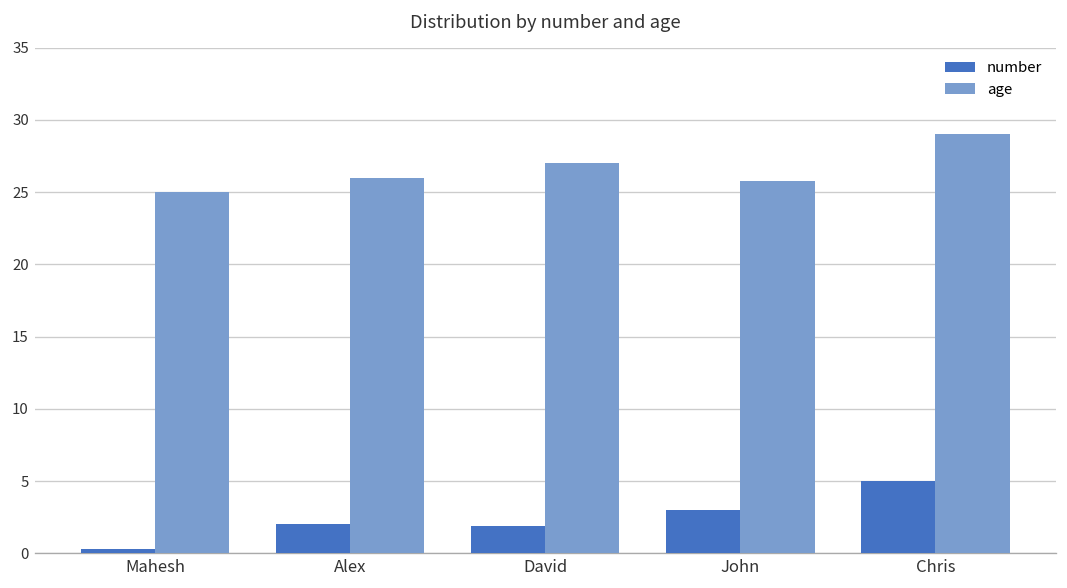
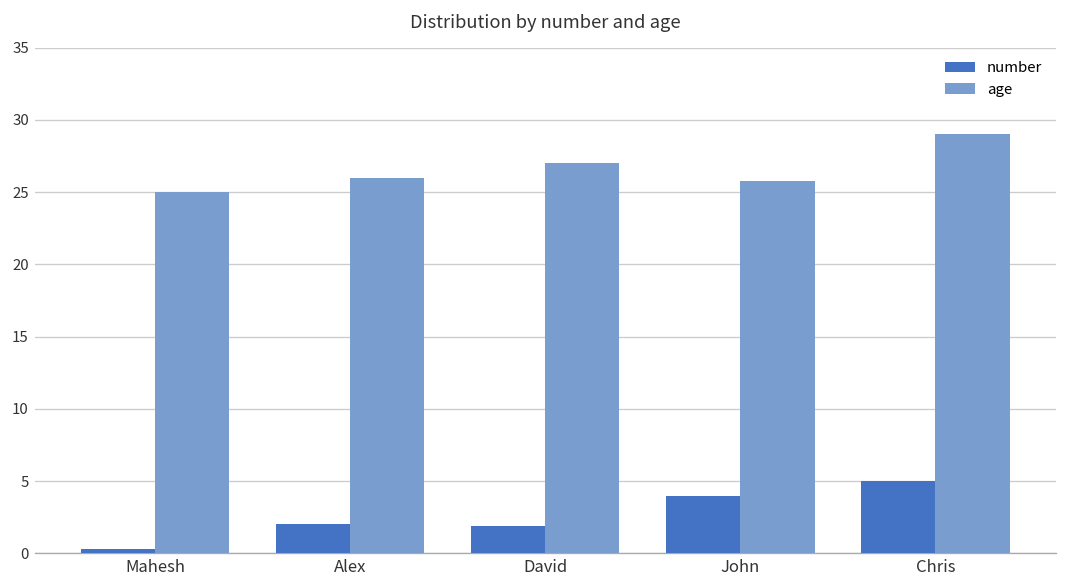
  {
    "number": {
      "Mahesh": 0.3,
      "Alex": 2,
      "David": 2,
-     "John": 3,
+     "John": 4,
      "Chris": 5
    },
    "age": {
      "Mahesh": 25,
      "Alex": 26,
      "David": 27,
      "John": 26,
      "Chris": 29
    }
  }
